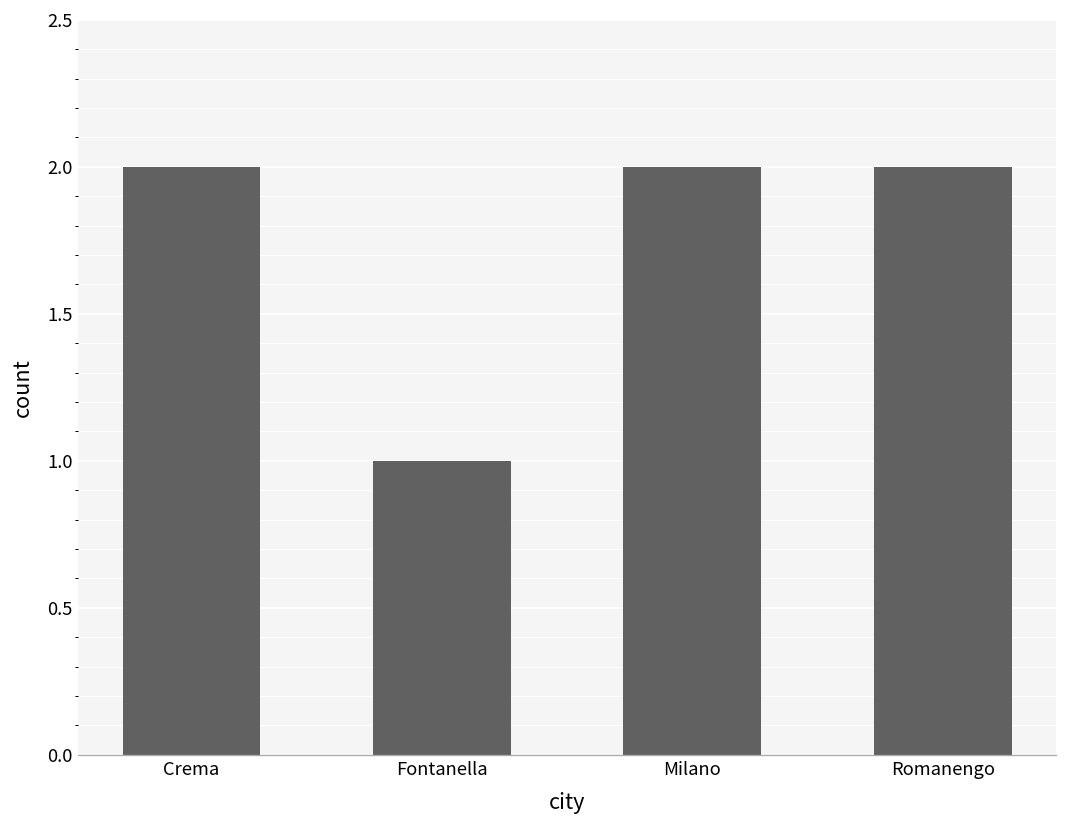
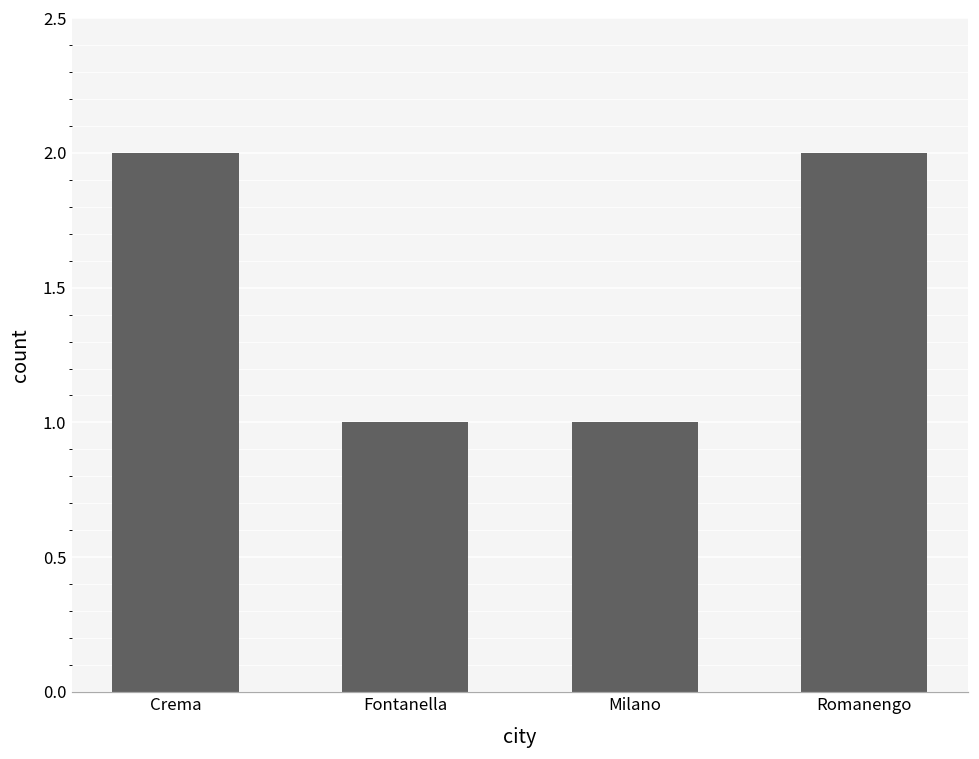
  {
    "Crema": 2,
    "Fontanella": 1,
-   "Milano": 2,
+   "Milano": 1,
    "Romanengo": 2
  }
